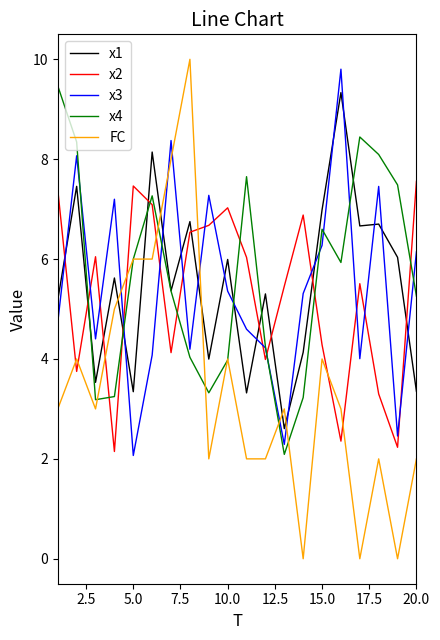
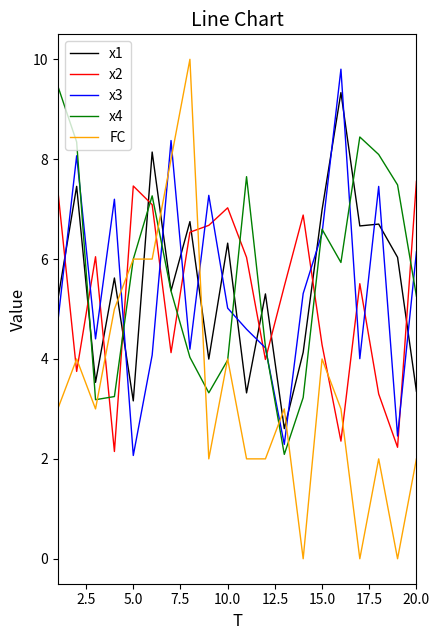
  {
    "x1": {
-     "5.0": 3.3,
-     "10.0": 6.0,
+     "5.0": 3.2,
+     "10.0": 6.3,
      "15.0": 7.0,
      "20.0": 3.4
    },
    "x2": {
      "5.0": 7.5,
      "10.0": 7.0,
      "15.0": 4.3,
      "20.0": 7.6
    },
    "x3": {
      "5.0": 2.1,
-     "10.0": 5.4,
-     "15.0": 6.3,
+     "10.0": 5.0,
+     "15.0": 6.5,
      "20.0": 6.1
    },
    "x4": {
      "15.0": 6.6,
      "20.0": 5.3
    },
    "FC": {
      "15.0": 4.0,
      "20.0": 2.0
    }
  }
